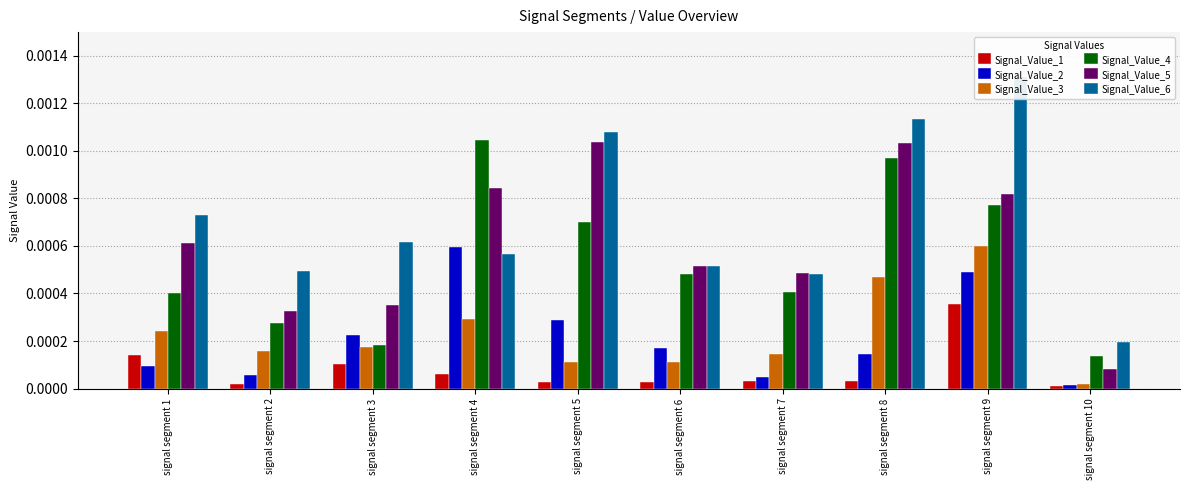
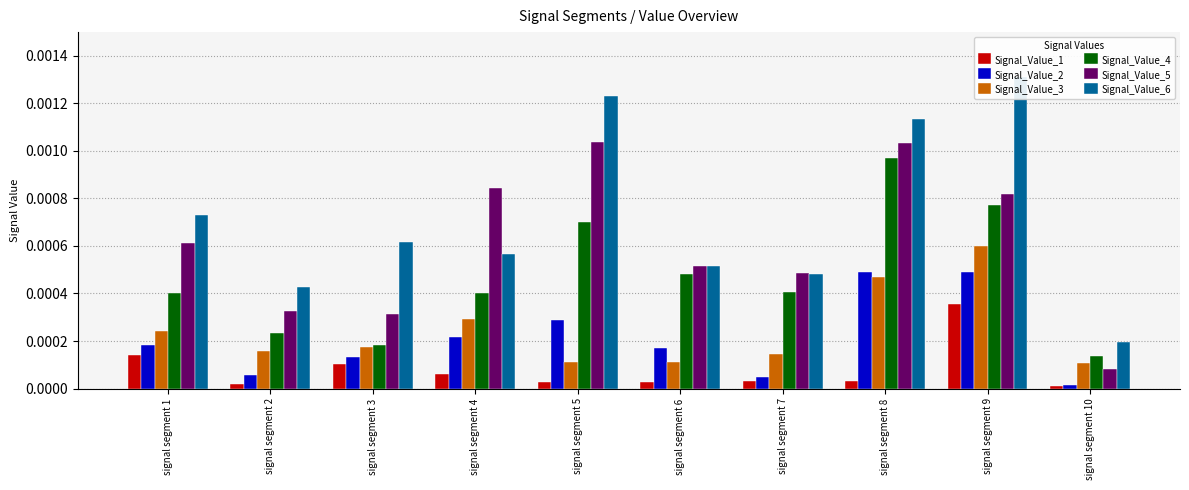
  {
    "Signal_Value_1": {
      "signal segment 1": 0.00014,
      "signal segment 2": 0.00002,
      "signal segment 3": 0.00010,
      "signal segment 4": 0.00006,
      "signal segment 5": 0.00003,
      "signal segment 6": 0.00003,
      "signal segment 7": 0.00003,
      "signal segment 8": 0.00003,
      "signal segment 9": 0.00036,
      "signal segment 10": 0.00001
    },
    "Signal_Value_2": {
-     "signal segment 1": 0.00010,
+     "signal segment 1": 0.00018,
      "signal segment 2": 0.00006,
-     "signal segment 3": 0.00023,
-     "signal segment 4": 0.00060,
+     "signal segment 3": 0.00013,
+     "signal segment 4": 0.00022,
      "signal segment 5": 0.00029,
      "signal segment 6": 0.00017,
      "signal segment 7": 0.00005,
-     "signal segment 8": 0.00014,
+     "signal segment 8": 0.00049,
      "signal segment 9": 0.00049,
      "signal segment 10": 0.00001
    },
    "Signal_Value_3": {
      "signal segment 1": 0.00024,
      "signal segment 2": 0.00016,
      "signal segment 3": 0.00018,
      "signal segment 4": 0.00029,
      "signal segment 5": 0.00011,
      "signal segment 6": 0.00011,
      "signal segment 7": 0.00014,
      "signal segment 8": 0.00047,
      "signal segment 9": 0.00060,
-     "signal segment 10": 0.00002
+     "signal segment 10": 0.00011
    },
    "Signal_Value_4": {
      "signal segment 1": 0.00040,
-     "signal segment 2": 0.00028,
+     "signal segment 2": 0.00023,
      "signal segment 3": 0.00018,
-     "signal segment 4": 0.00105,
+     "signal segment 4": 0.00040,
      "signal segment 5": 0.00070,
      "signal segment 6": 0.00048,
      "signal segment 7": 0.00041,
      "signal segment 8": 0.00097,
      "signal segment 9": 0.00077,
      "signal segment 10": 0.00014
    },
    "Signal_Value_5": {
      "signal segment 1": 0.00061,
      "signal segment 2": 0.00032,
-     "signal segment 3": 0.00035,
+     "signal segment 3": 0.00032,
      "signal segment 4": 0.00085,
      "signal segment 5": 0.00104,
      "signal segment 6": 0.00052,
      "signal segment 7": 0.00048,
      "signal segment 8": 0.00103,
      "signal segment 9": 0.00082,
      "signal segment 10": 0.00008
    },
    "Signal_Value_6": {
      "signal segment 1": 0.00073,
-     "signal segment 2": 0.00049,
+     "signal segment 2": 0.00043,
      "signal segment 3": 0.00061,
      "signal segment 4": 0.00057,
-     "signal segment 5": 0.00108,
+     "signal segment 5": 0.00123,
      "signal segment 6": 0.00052,
      "signal segment 7": 0.00048,
      "signal segment 8": 0.00113,
      "signal segment 10": 0.00020
    }
  }
